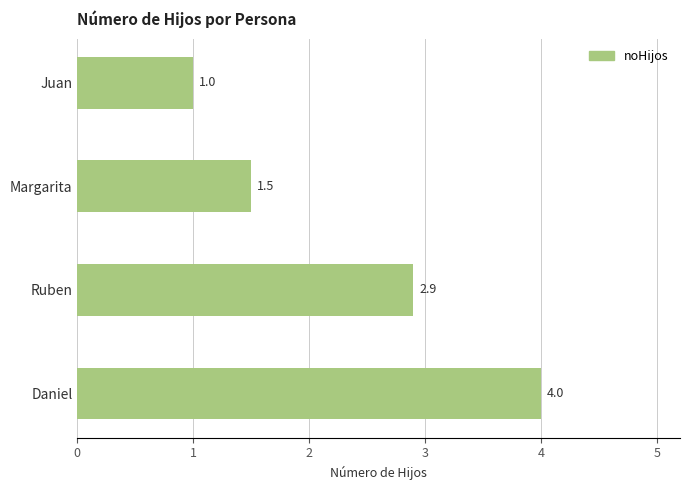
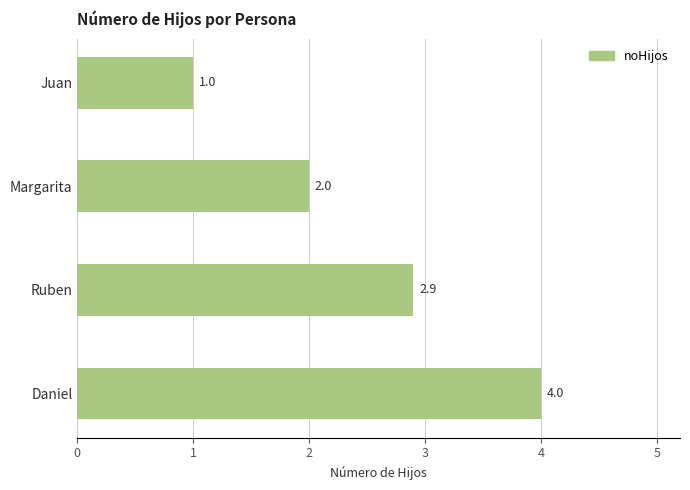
  {
    "Juan": 1.0,
-   "Margarita": 1.5,
+   "Margarita": 2.0,
    "Ruben": 2.9,
    "Daniel": 4.0
  }
